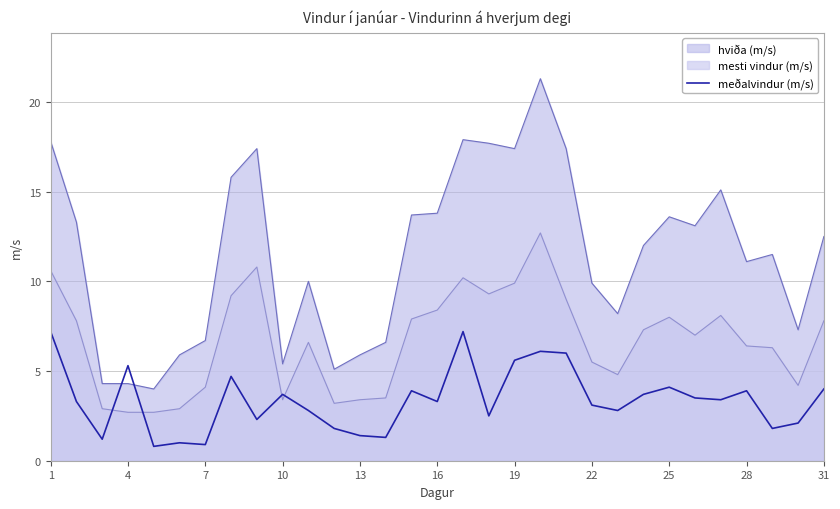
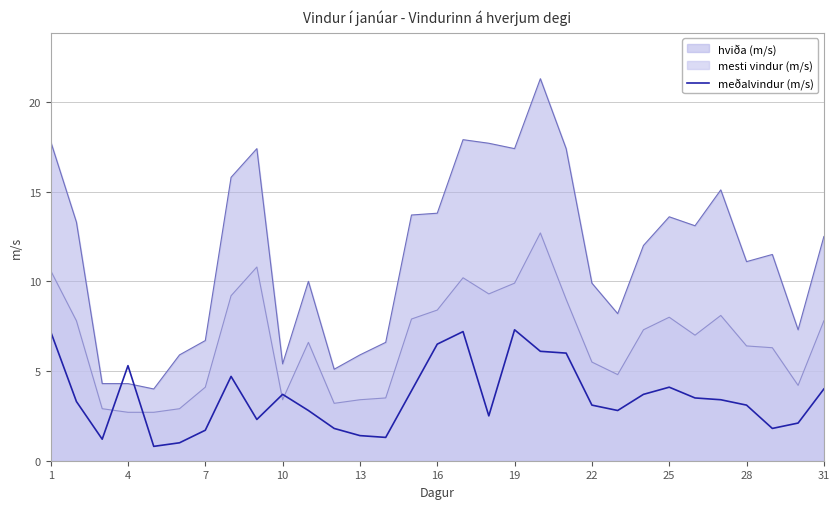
  {
    "meðalvindur (m/s)": {
      "1": 7.2,
      "4": 5.3,
-     "7": 0.9,
+     "7": 1.7,
      "10": 3.7,
      "13": 1.4,
-     "16": 3.3,
-     "19": 5.6,
+     "16": 6.5,
+     "19": 7.3,
      "22": 3.1,
      "25": 4.1,
-     "28": 3.9,
+     "28": 3.1,
      "31": 4.0
    }
  }
